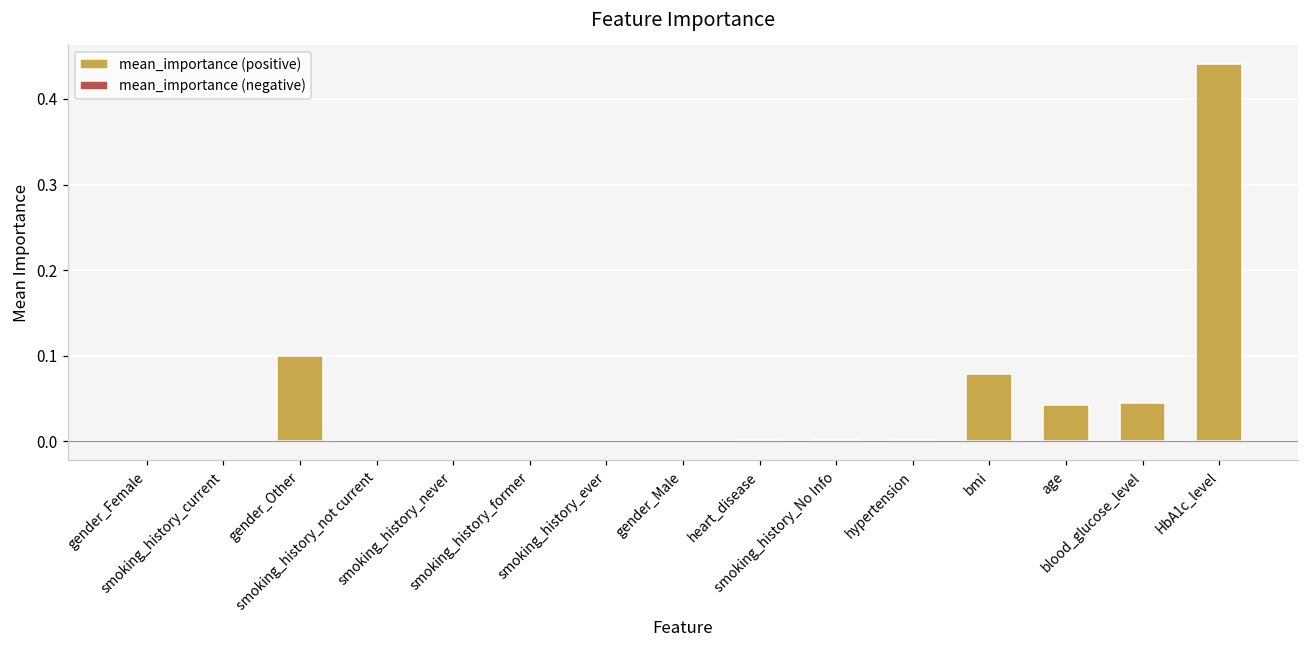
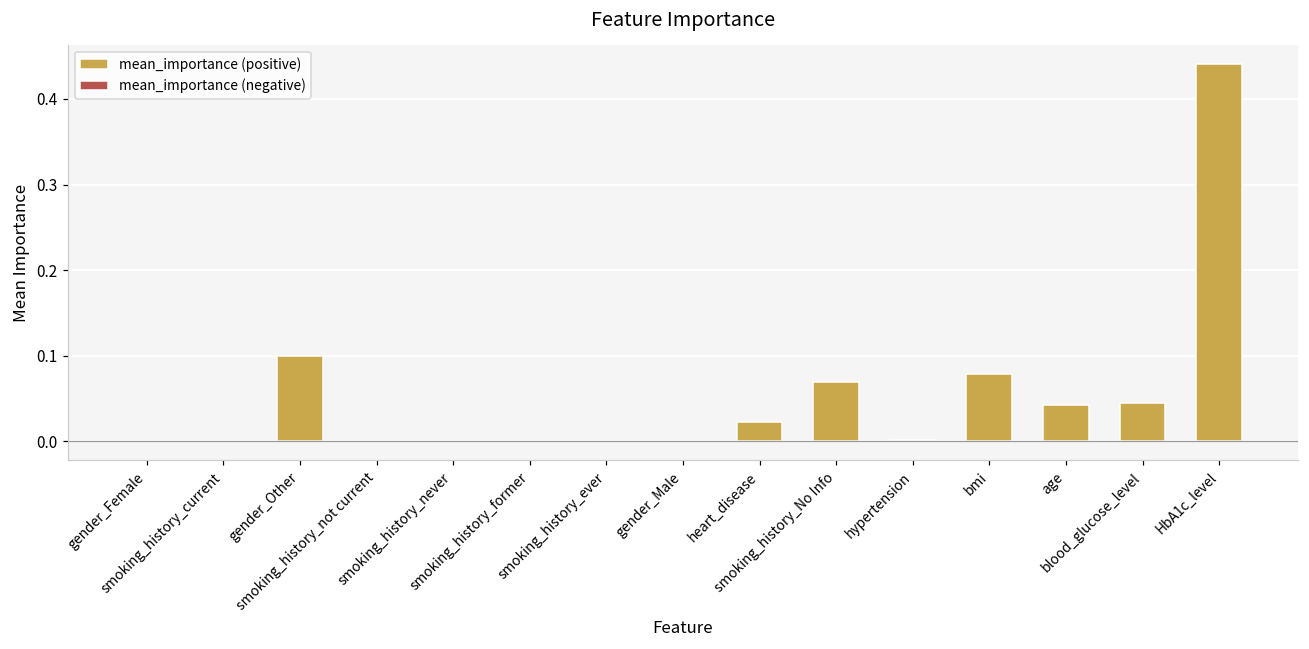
  {
    "mean_importance (positive)": {
      "gender_Other": 0.10,
-     "heart_disease": 0.00,
-     "smoking_history_No Info": 0.00,
+     "heart_disease": 0.02,
+     "smoking_history_No Info": 0.07,
      "bmi": 0.08,
      "age": 0.04,
      "blood_glucose_level": 0.04,
      "HbA1c_level": 0.44
    }
  }
